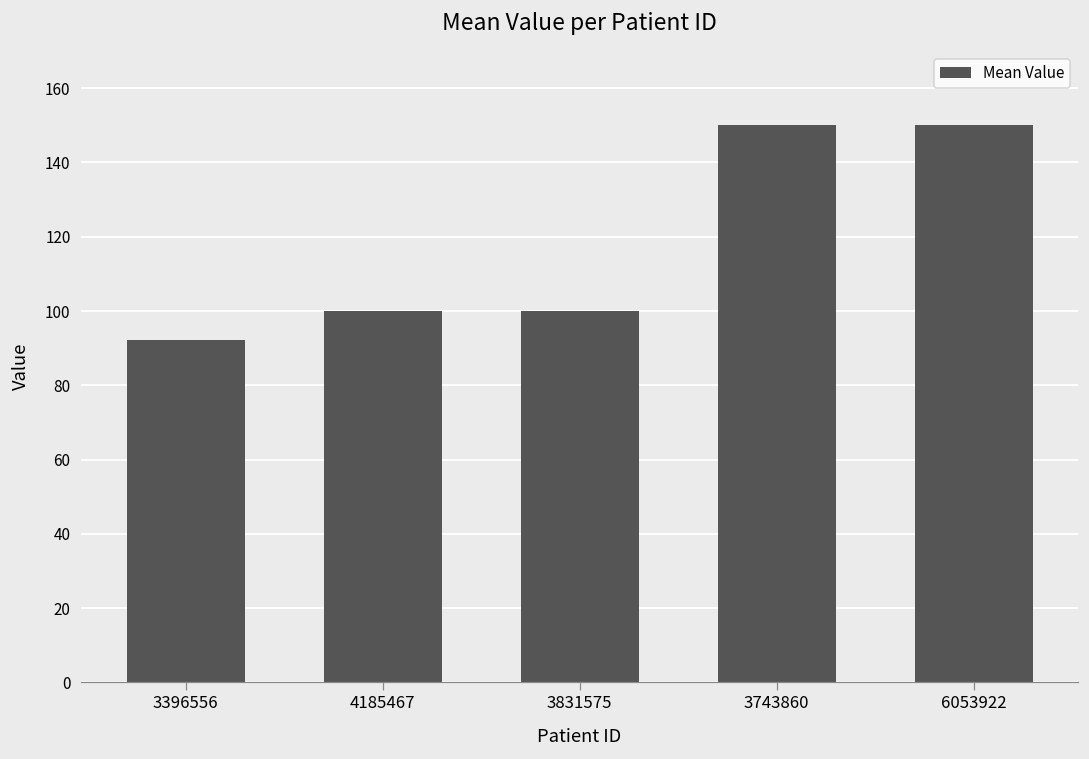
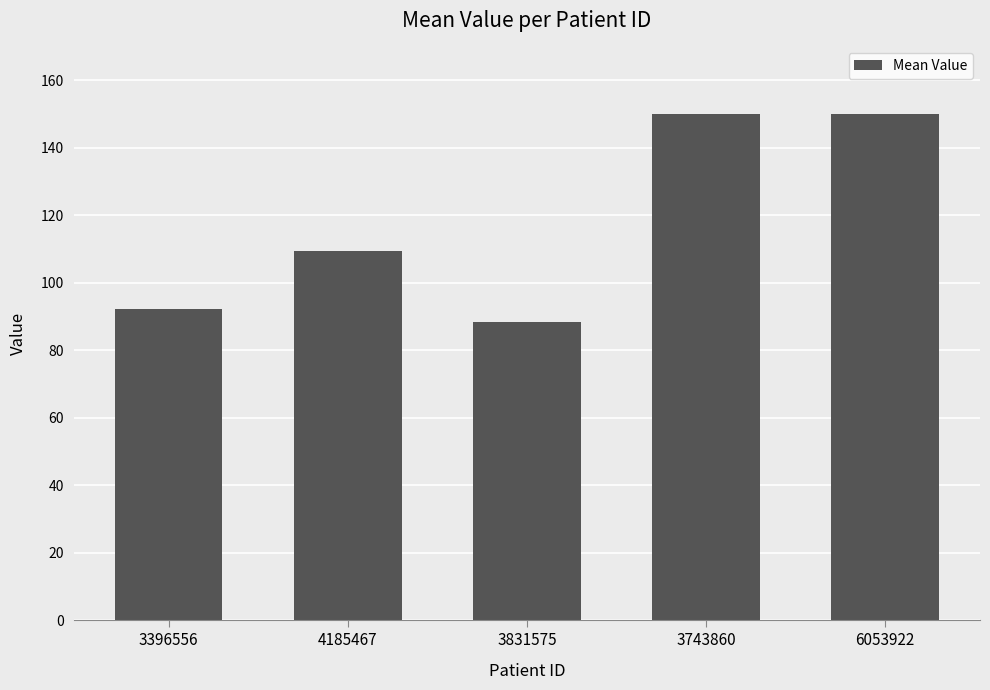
  {
    "3396556": 92,
-   "4185467": 100,
-   "3831575": 100,
+   "4185467": 109,
+   "3831575": 88,
    "3743860": 150,
    "6053922": 150
  }
